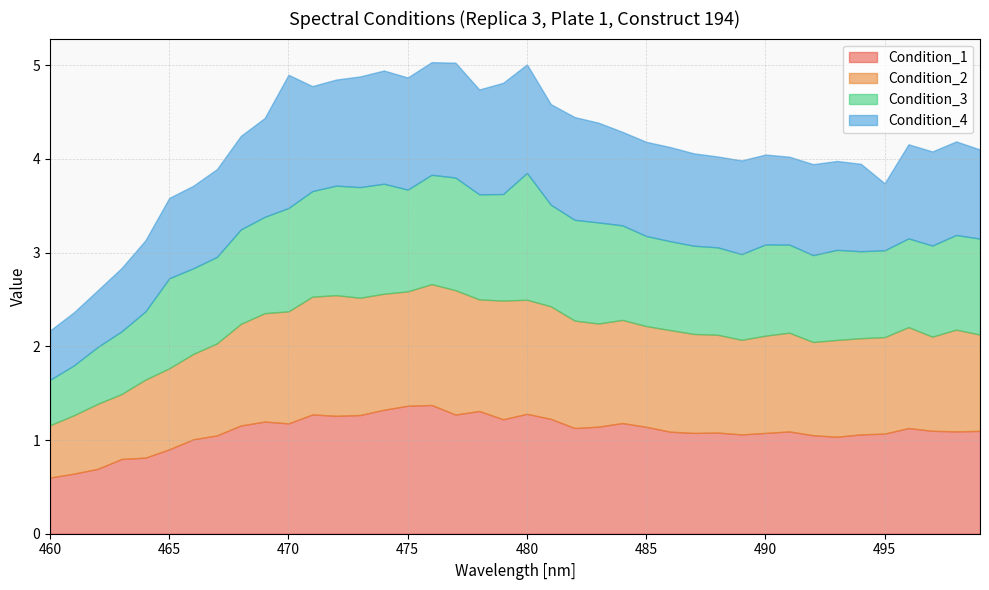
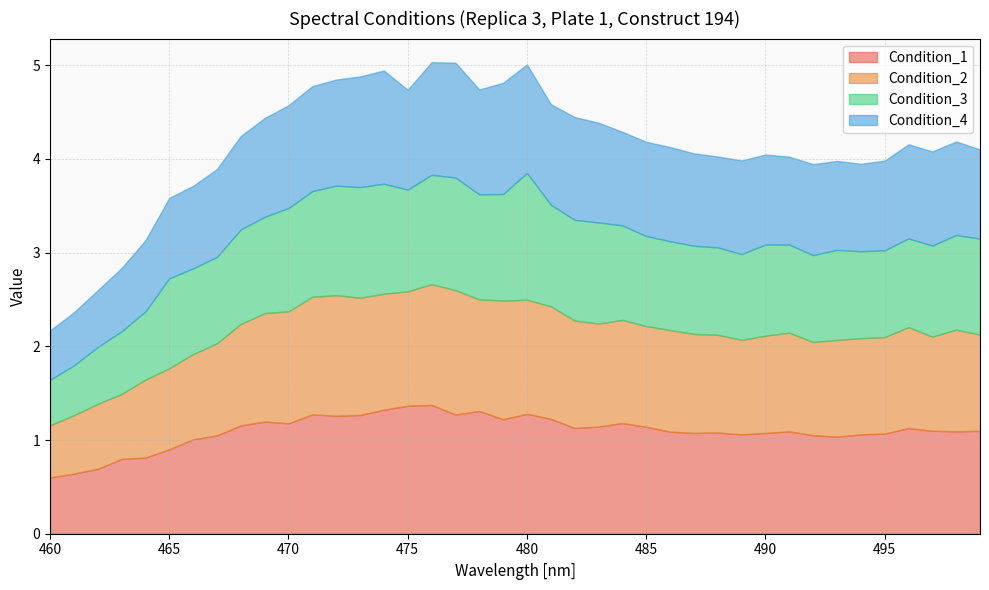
  {
    "Condition_3": {
      "460": 0.5,
      "465": 1.0,
      "470": 1.1,
      "475": 1.1,
      "480": 1.4,
      "485": 1.0,
      "490": 1.0,
      "495": 0.9
    },
    "Condition_4": {
      "460": 0.5,
      "465": 0.9,
-     "470": 1.4,
-     "475": 1.2,
+     "470": 1.1,
+     "475": 1.1,
      "480": 1.2,
      "485": 1.0,
      "490": 1.0,
-     "495": 0.7
+     "495": 1.0
    }
  }
